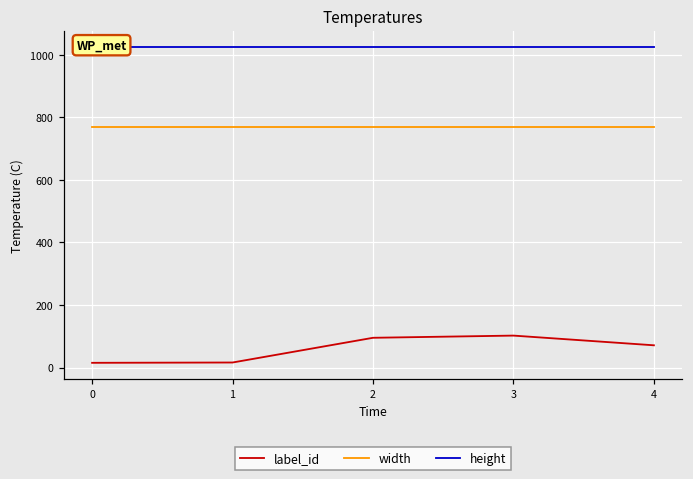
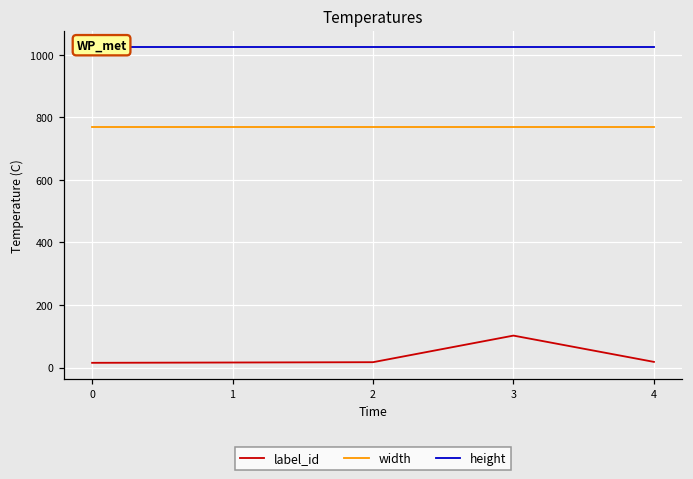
  {
    "label_id": {
      "0": 20,
      "1": 20,
-     "2": 100,
+     "2": 20,
      "3": 100,
-     "4": 70
+     "4": 20
    },
    "width": {
      "0": 770,
      "1": 770,
      "2": 770,
      "3": 770,
      "4": 770
    },
    "height": {
      "1": 1020,
      "2": 1020,
      "3": 1020,
      "4": 1020
    }
  }
